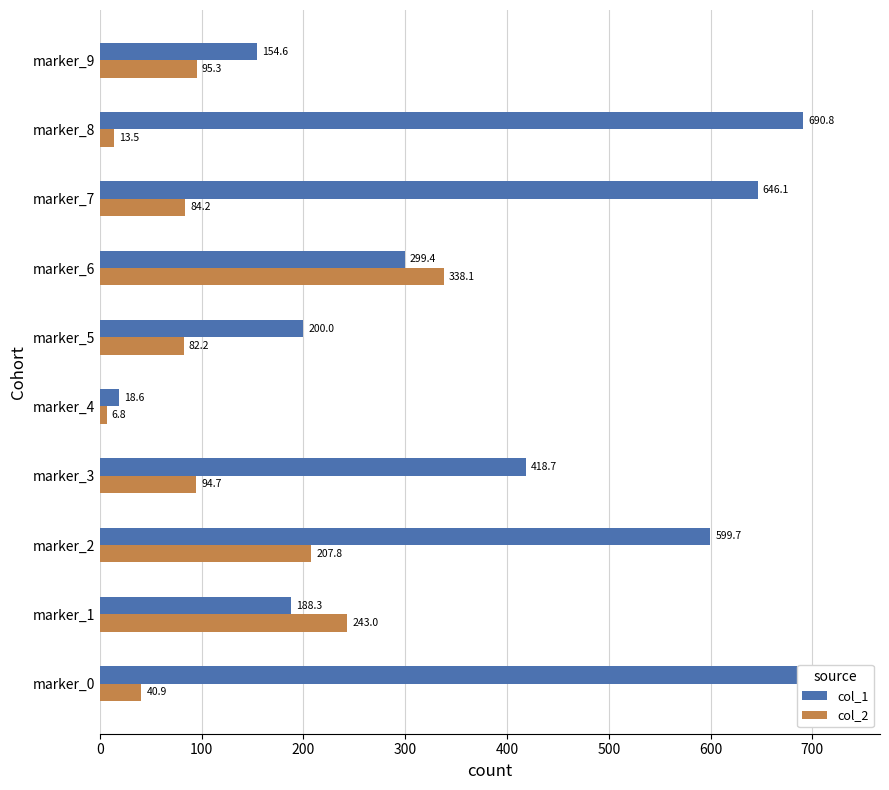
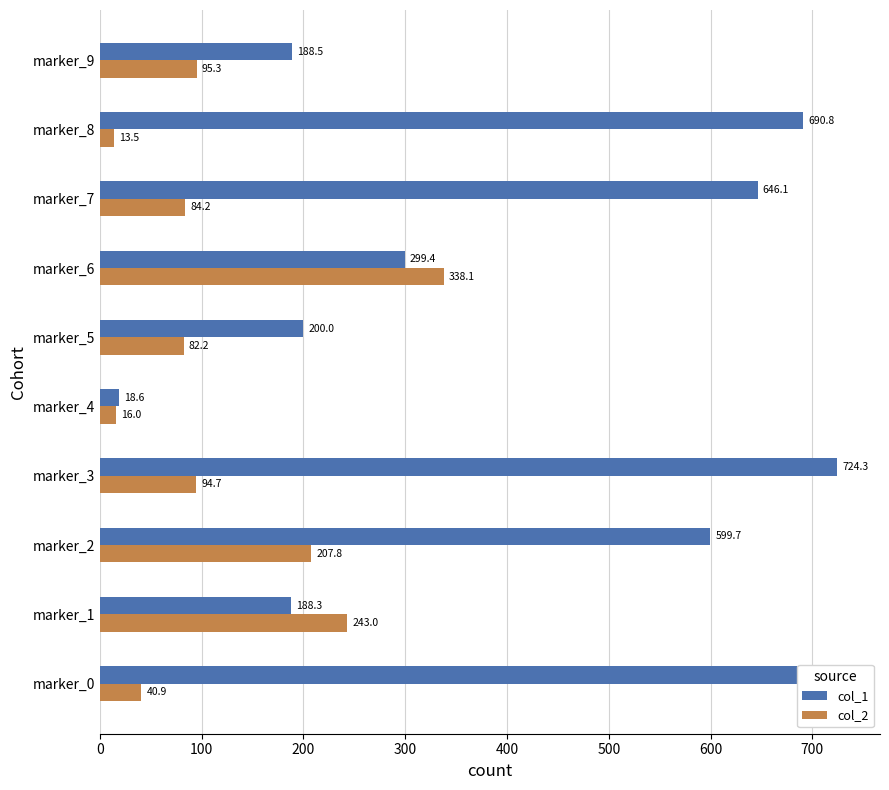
  {
    "col_1": {
-     "marker_9": 154.6,
+     "marker_9": 188.5,
      "marker_8": 690.8,
      "marker_7": 646.1,
      "marker_6": 299.4,
      "marker_5": 200.0,
      "marker_4": 18.6,
-     "marker_3": 418.7,
+     "marker_3": 724.3,
      "marker_2": 599.7,
      "marker_1": 188.3
    },
    "col_2": {
      "marker_9": 95.3,
      "marker_8": 13.5,
      "marker_7": 84.2,
      "marker_6": 338.1,
      "marker_5": 82.2,
-     "marker_4": 6.8,
+     "marker_4": 16.0,
      "marker_3": 94.7,
      "marker_2": 207.8,
      "marker_1": 243.0,
      "marker_0": 40.9
    }
  }
